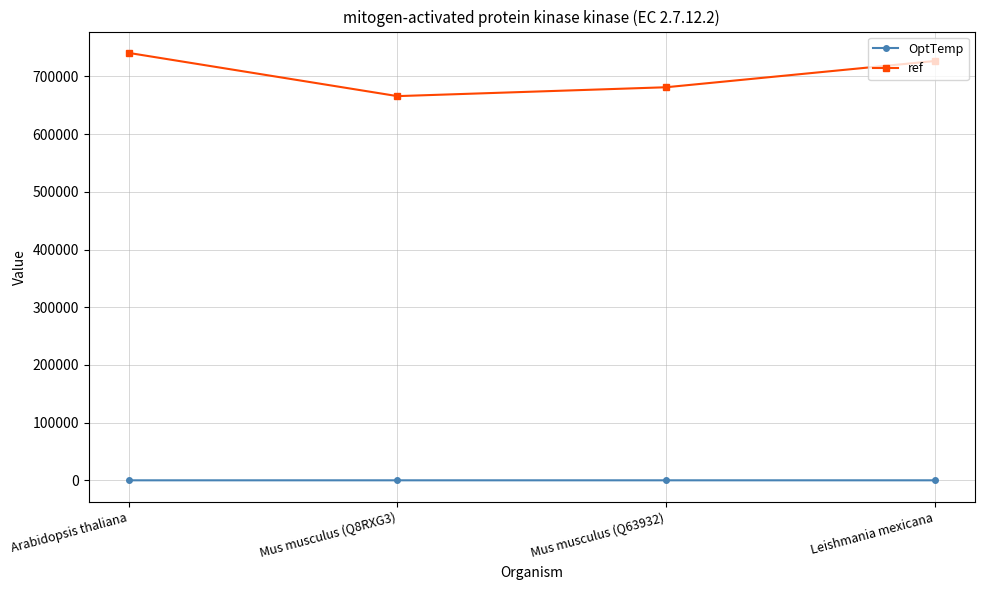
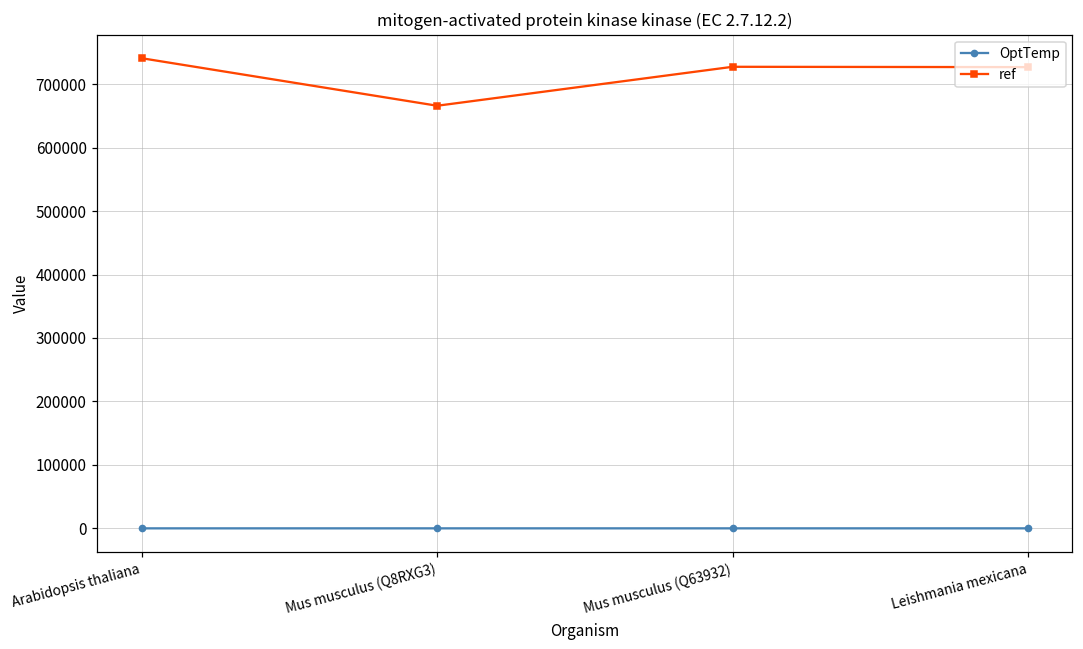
  {
    "OptTemp": {
      "Arabidopsis thaliana": 0,
      "Mus musculus (Q8RXG3)": 0,
      "Mus musculus (Q63932)": 0,
      "Leishmania mexicana": 0
    },
    "ref": {
      "Arabidopsis thaliana": 740000,
      "Mus musculus (Q8RXG3)": 670000,
-     "Mus musculus (Q63932)": 680000
+     "Mus musculus (Q63932)": 730000
    }
  }
